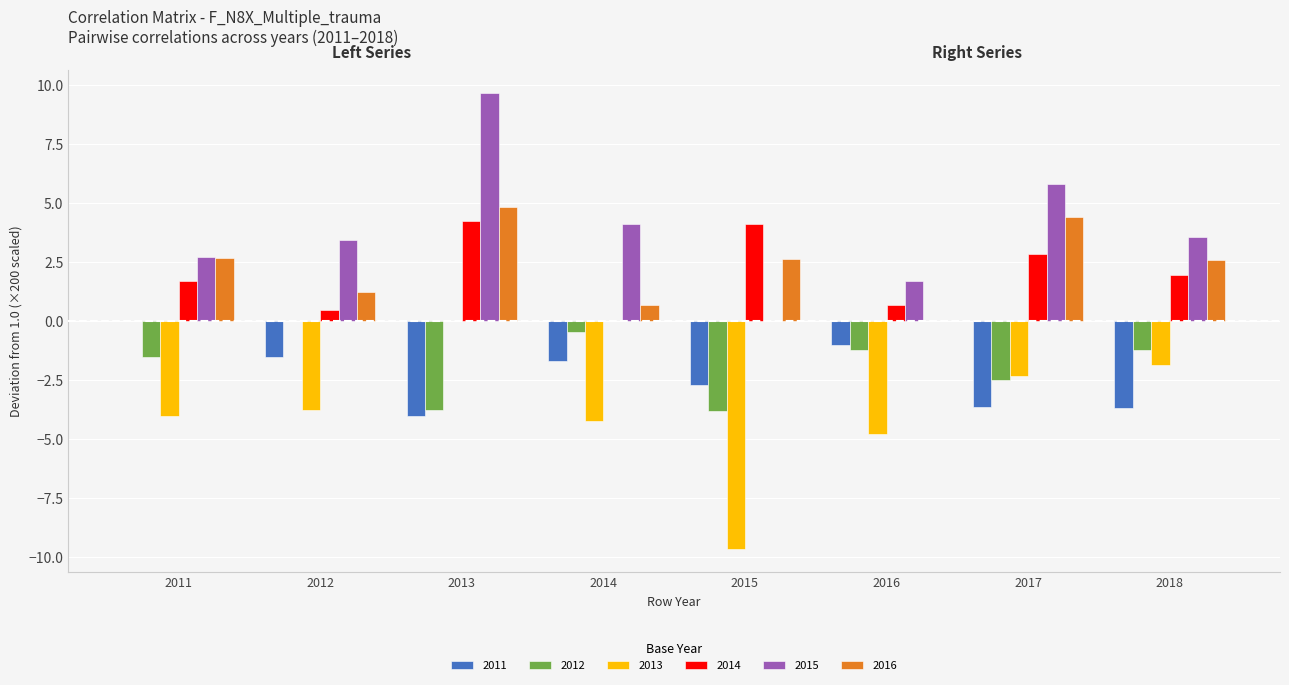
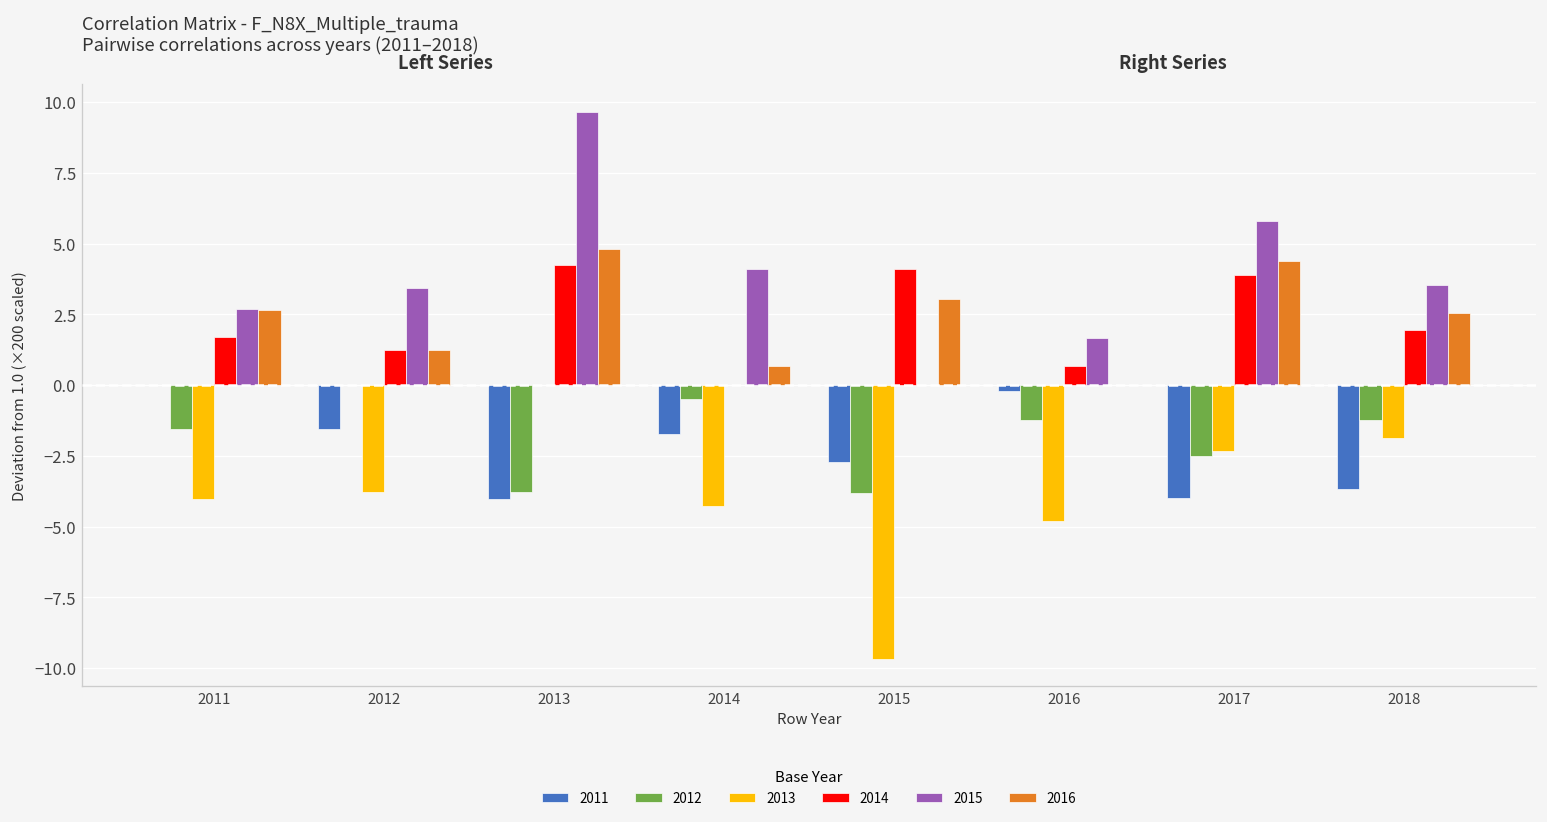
  {
    "2011": {
      "2011": 0.0,
      "2012": -1.5,
      "2013": -4.0,
      "2014": -1.7,
      "2015": -2.7,
-     "2016": -1.0,
-     "2017": -3.6,
+     "2016": -0.2,
+     "2017": -4.0,
      "2018": -3.7
    },
    "2012": {
      "2011": -1.5,
      "2012": 0.0,
      "2013": -3.8,
      "2014": -0.5,
      "2015": -3.8,
      "2016": -1.2,
      "2017": -2.5,
      "2018": -1.2
    },
    "2013": {
      "2011": -4.0,
      "2012": -3.8,
      "2013": 0.0,
      "2014": -4.3,
      "2015": -9.7,
      "2016": -4.8,
      "2017": -2.3,
      "2018": -1.9
    },
    "2014": {
      "2011": 1.7,
-     "2012": 0.5,
+     "2012": 1.2,
      "2013": 4.3,
      "2014": 0.0,
      "2015": 4.1,
      "2016": 0.7,
-     "2017": 2.9,
+     "2017": 3.9,
      "2018": 2.0
    },
    "2015": {
      "2011": 2.7,
      "2012": 3.4,
      "2013": 9.7,
      "2014": 4.1,
      "2015": 0.0,
      "2016": 1.7,
      "2017": 5.8,
      "2018": 3.5
    },
    "2016": {
      "2011": 2.7,
      "2012": 1.2,
      "2013": 4.8,
      "2014": 0.7,
-     "2015": 2.6,
+     "2015": 3.0,
      "2016": 0.0,
      "2017": 4.4,
      "2018": 2.6
    }
  }
